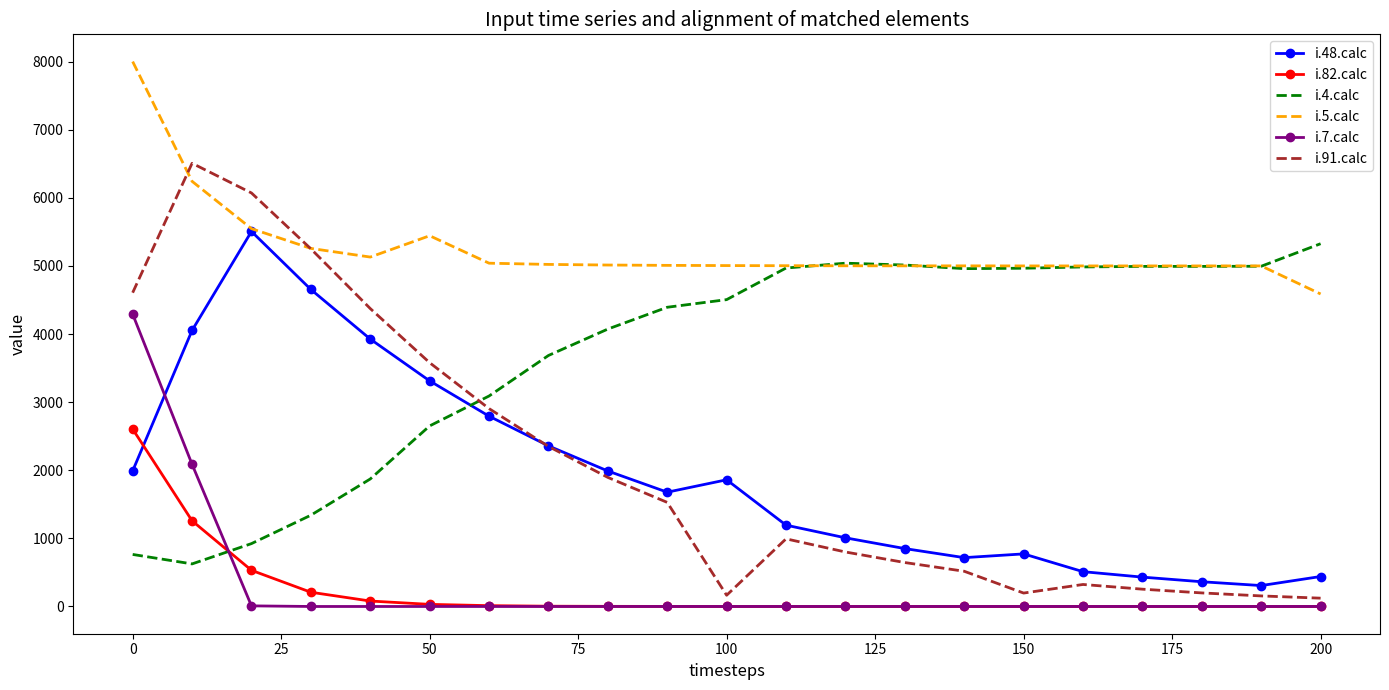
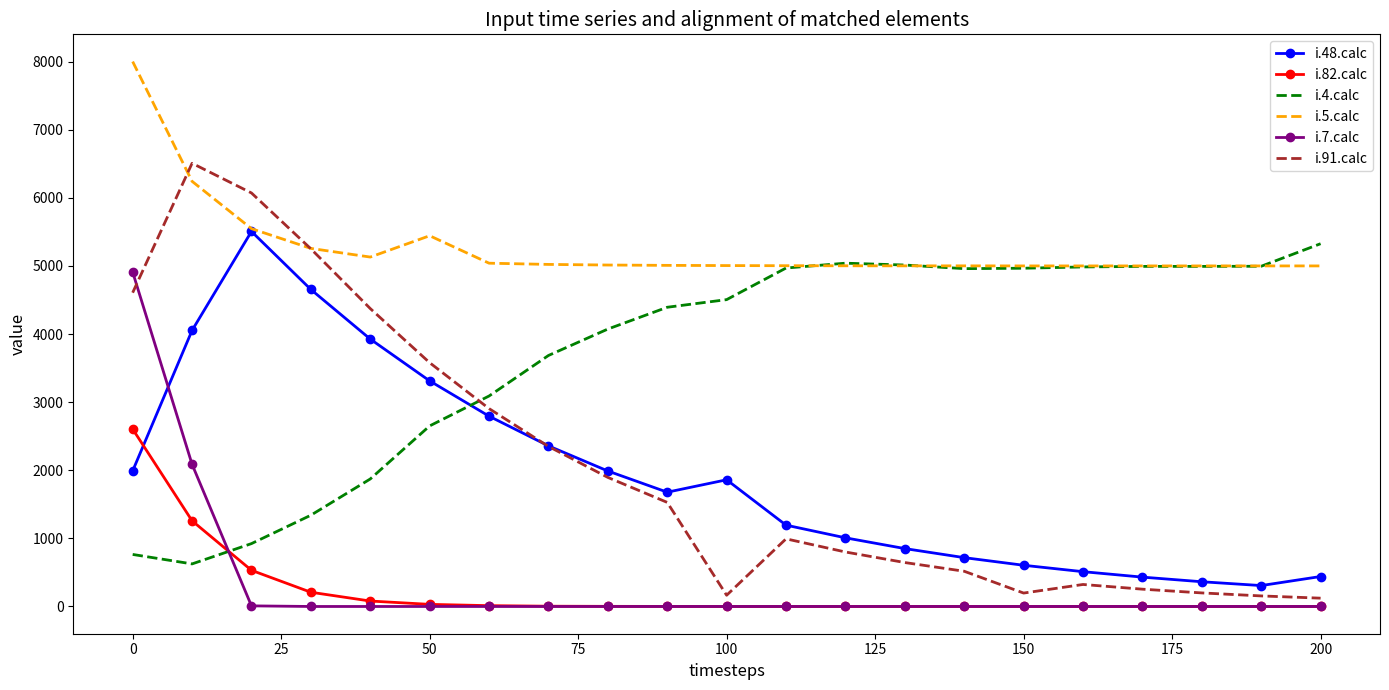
  {
    "i.48.calc": {
      "0": 2000,
      "50": 3300,
      "100": 1900,
-     "150": 800,
+     "150": 600,
      "200": 400
    },
    "i.82.calc": {
      "0": 2600
    },
    "i.4.calc": {
      "0": 800,
      "50": 2700,
      "100": 4500,
      "200": 5300
    },
    "i.5.calc": {
      "0": 8000,
      "50": 5400,
      "100": 5000,
-     "200": 4600
+     "200": 5000
    },
    "i.7.calc": {
-     "0": 4300
+     "0": 4900
    },
    "i.91.calc": {
      "0": 4600,
      "50": 3600,
      "100": 200,
      "150": 200,
      "200": 100
    }
  }
